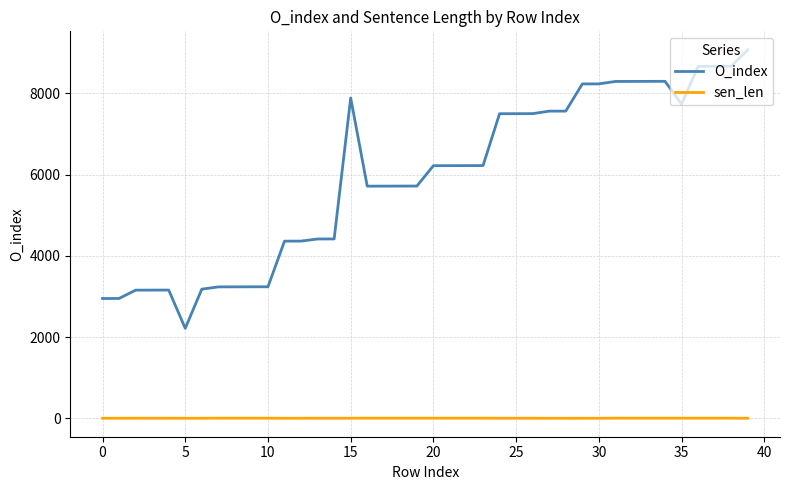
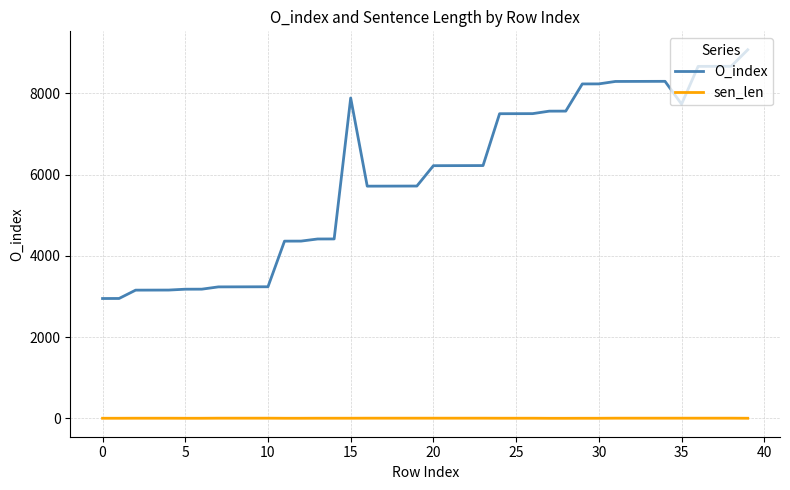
  {
    "O_index": {
      "0": 3000,
-     "5": 2200,
+     "5": 3200,
      "10": 3200,
      "15": 7900,
      "20": 6200,
      "25": 7500,
      "30": 8200
    },
    "sen_len": {
      "0": 0,
      "5": 0,
      "10": 0,
      "15": 0,
      "20": 0,
      "25": 0,
      "30": 0,
      "35": 0
    }
  }
